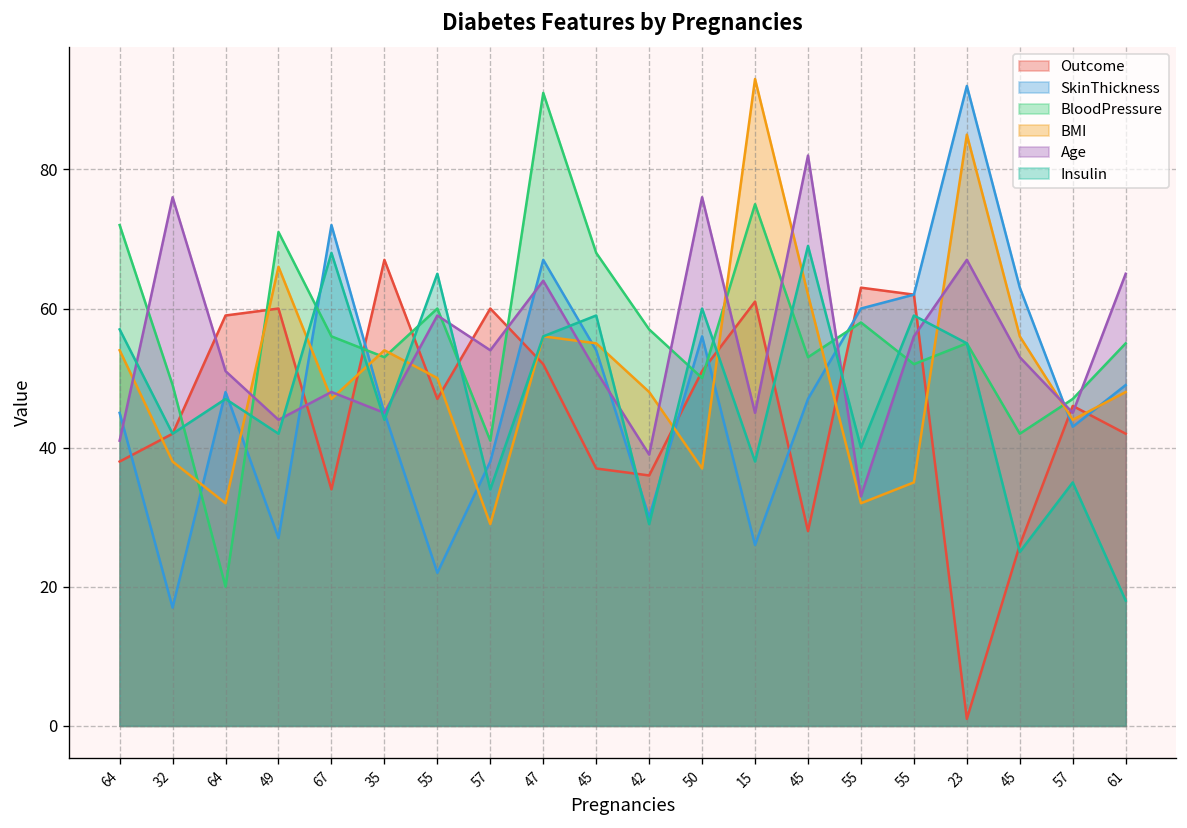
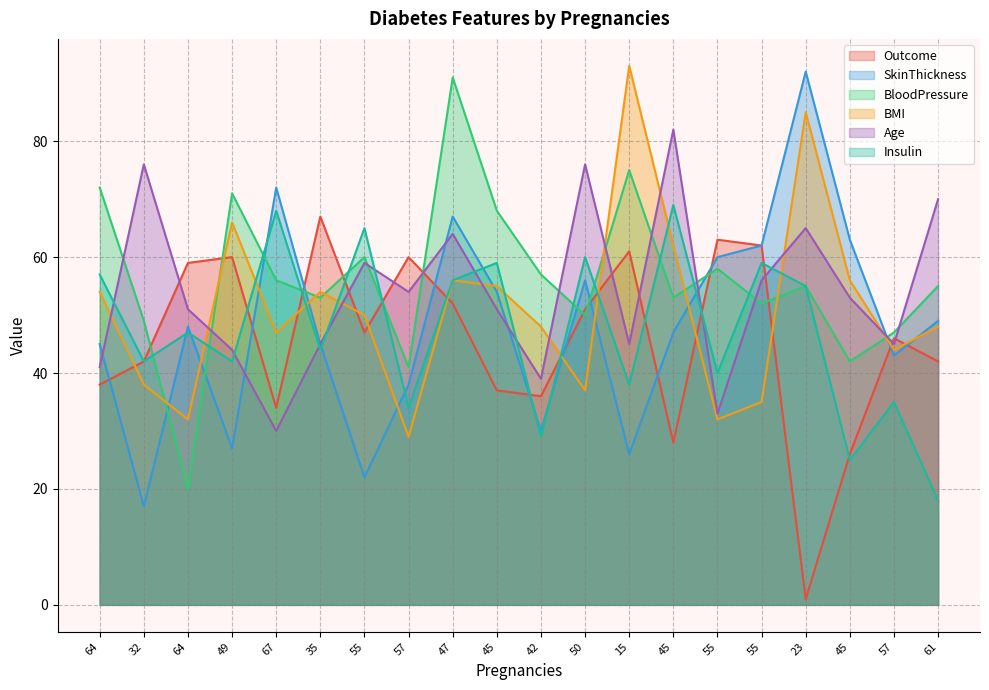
  {
    "Age": {
      "32": 76,
      "49": 44,
-     "67": 48,
+     "67": 30,
      "47": 64,
      "42": 39,
      "50": 76,
      "15": 45,
-     "23": 67,
-     "61": 65
+     "23": 65,
+     "61": 70
    }
  }
